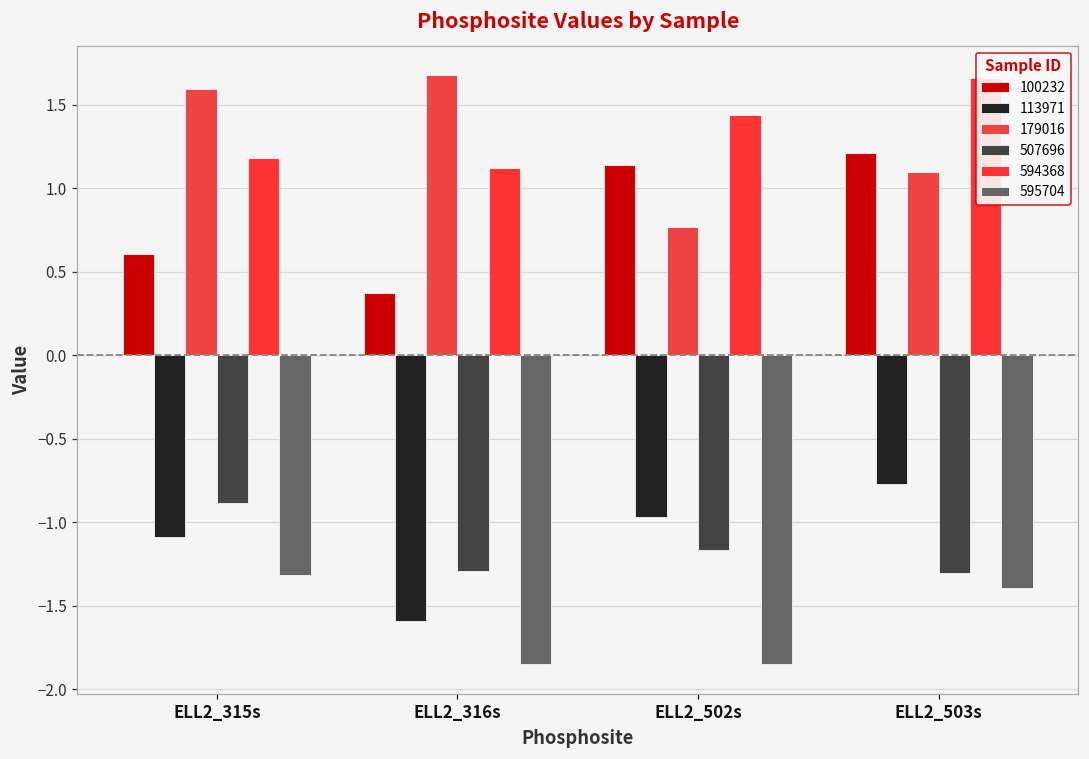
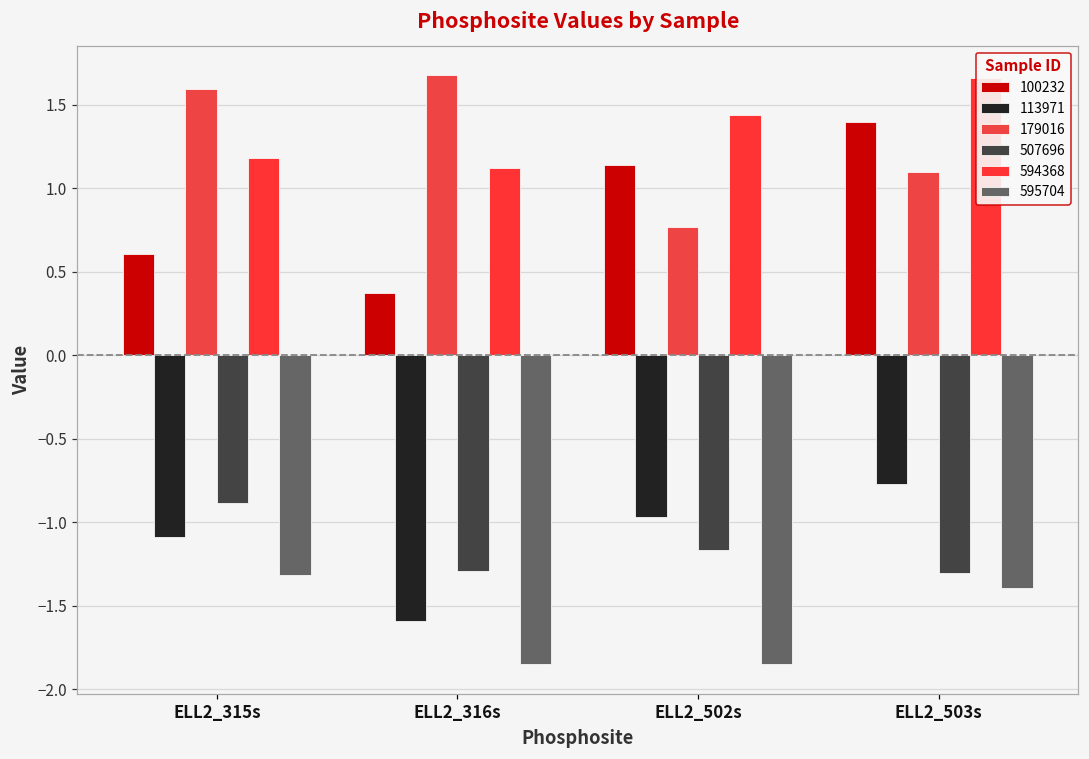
  {
    "100232": {
      "ELL2_315s": 0.61,
      "ELL2_316s": 0.37,
      "ELL2_502s": 1.14,
-     "ELL2_503s": 1.21
+     "ELL2_503s": 1.40
    }
  }
